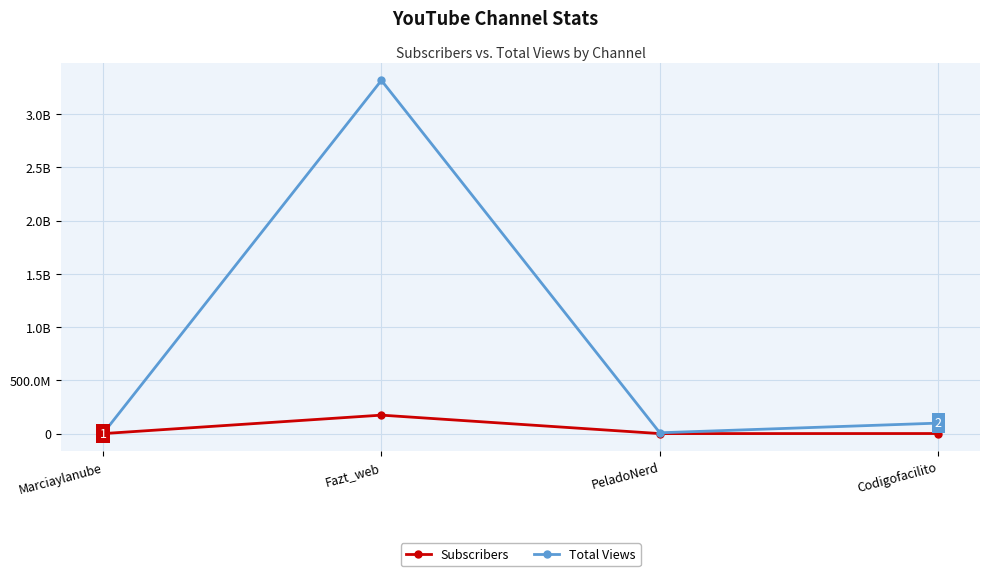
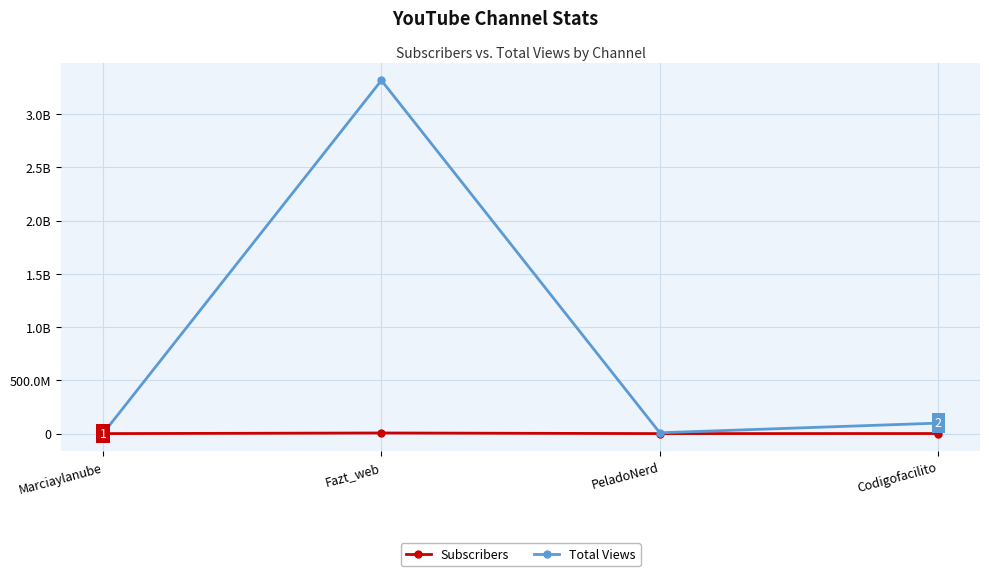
  {
    "Subscribers": {
-     "Fazt_web": 170000000,
+     "Fazt_web": 10000000,
      "Codigofacilito": 0
    },
    "Total Views": {
      "Fazt_web": 3320000000
    }
  }
